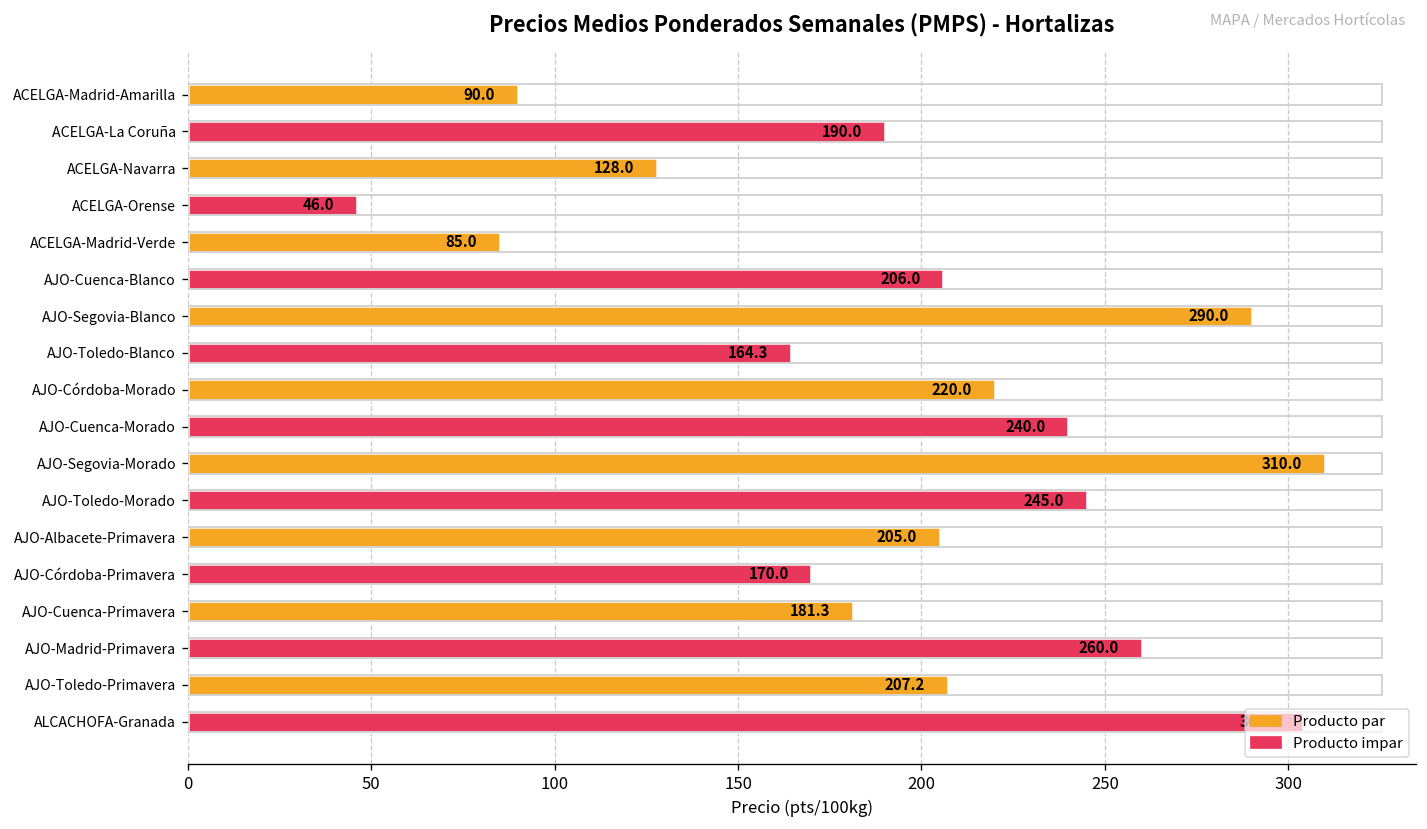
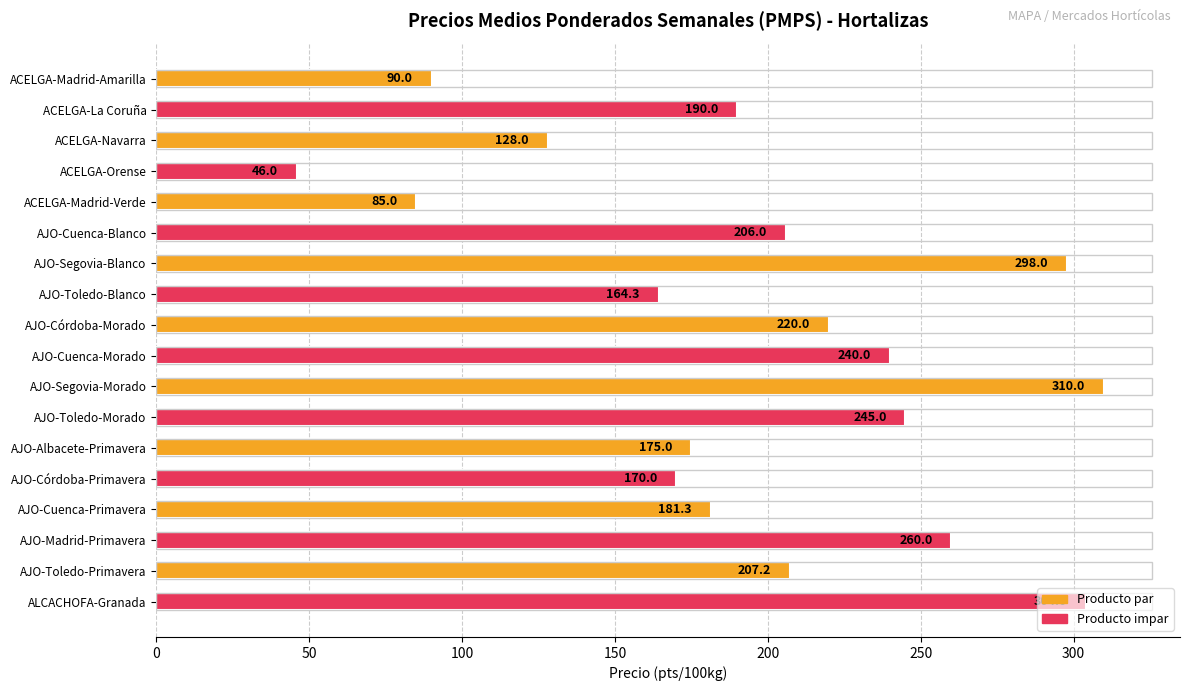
  {
    "ACELGA-Madrid-Amarilla": 90.0,
    "ACELGA-La Coruña": 190.0,
    "ACELGA-Navarra": 128.0,
    "ACELGA-Orense": 46.0,
    "ACELGA-Madrid-Verde": 85.0,
    "AJO-Cuenca-Blanco": 206.0,
-   "AJO-Segovia-Blanco": 290.0,
+   "AJO-Segovia-Blanco": 298.0,
    "AJO-Toledo-Blanco": 164.3,
    "AJO-Córdoba-Morado": 220.0,
    "AJO-Cuenca-Morado": 240.0,
    "AJO-Segovia-Morado": 310.0,
    "AJO-Toledo-Morado": 245.0,
-   "AJO-Albacete-Primavera": 205.0,
+   "AJO-Albacete-Primavera": 175.0,
    "AJO-Córdoba-Primavera": 170.0,
    "AJO-Cuenca-Primavera": 181.3,
    "AJO-Madrid-Primavera": 260.0,
    "AJO-Toledo-Primavera": 207.2
  }
